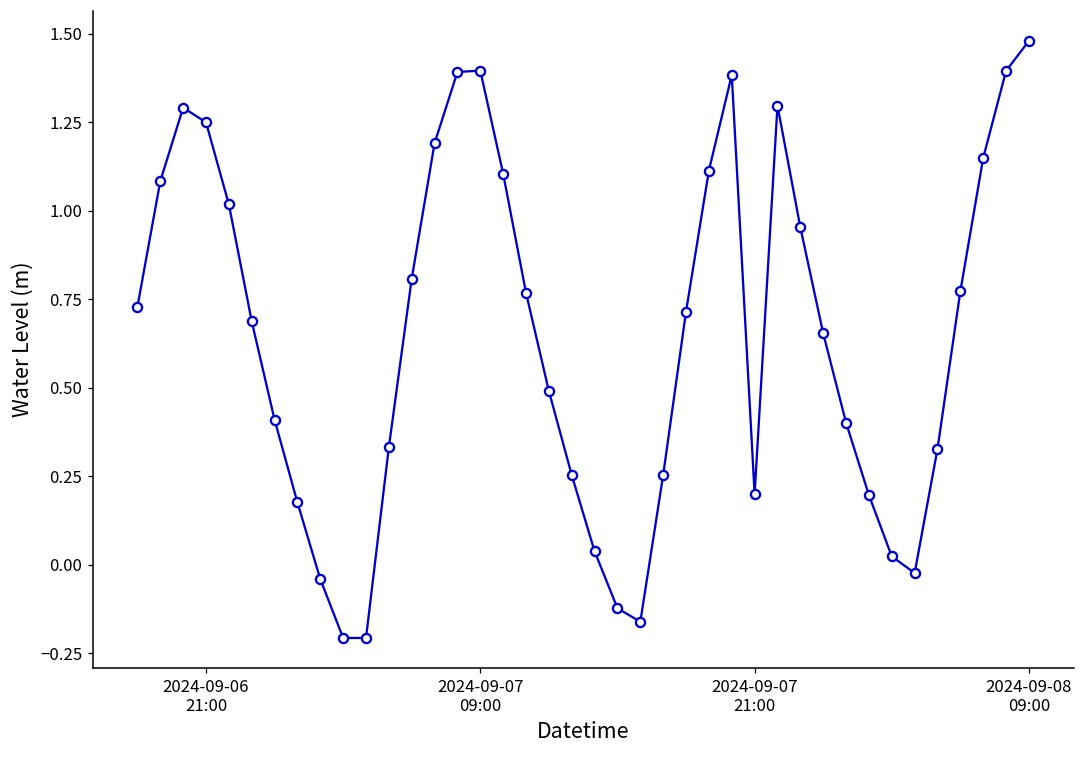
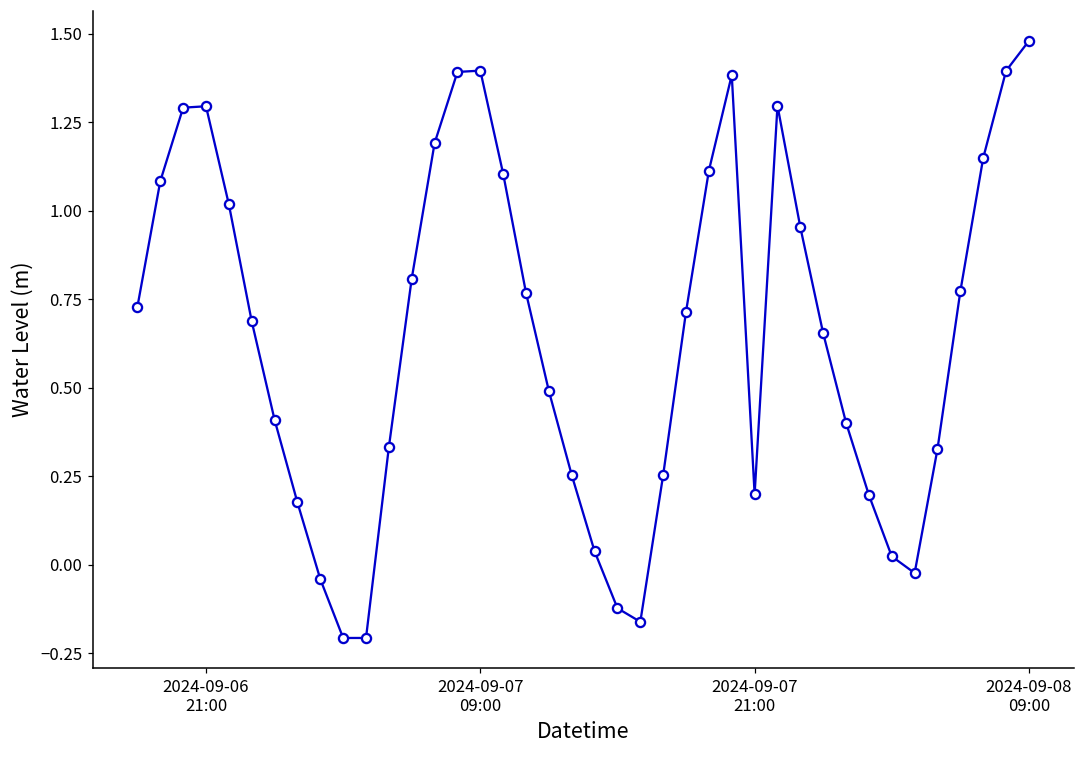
  {
-   "2024-09-06 21:00": 1.25,
+   "2024-09-06 21:00": 1.29,
    "2024-09-07 09:00": 1.40,
    "2024-09-07 21:00": 0.20,
    "2024-09-08 09:00": 1.48
  }
